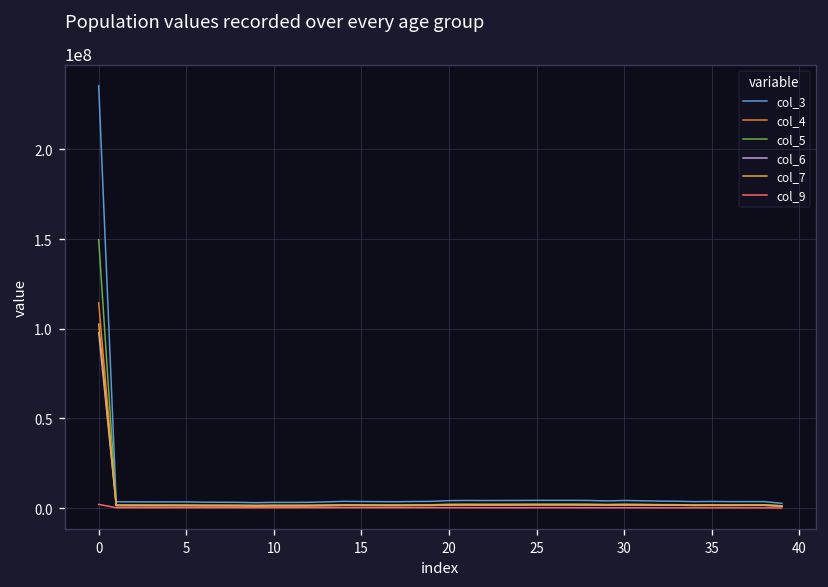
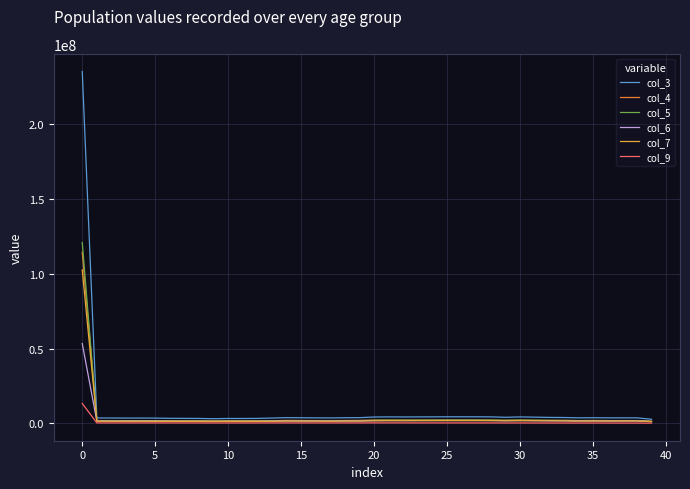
  {
    "col_3": {
      "0": 235000000,
      "5": 3000000,
      "15": 4000000,
      "20": 4000000,
      "25": 4000000,
      "30": 4000000,
      "35": 4000000
    },
    "col_5": {
-     "0": 150000000
+     "0": 121000000
    },
    "col_6": {
-     "0": 98000000
+     "0": 53000000
    },
    "col_9": {
-     "0": 2000000
+     "0": 13000000
    }
  }
